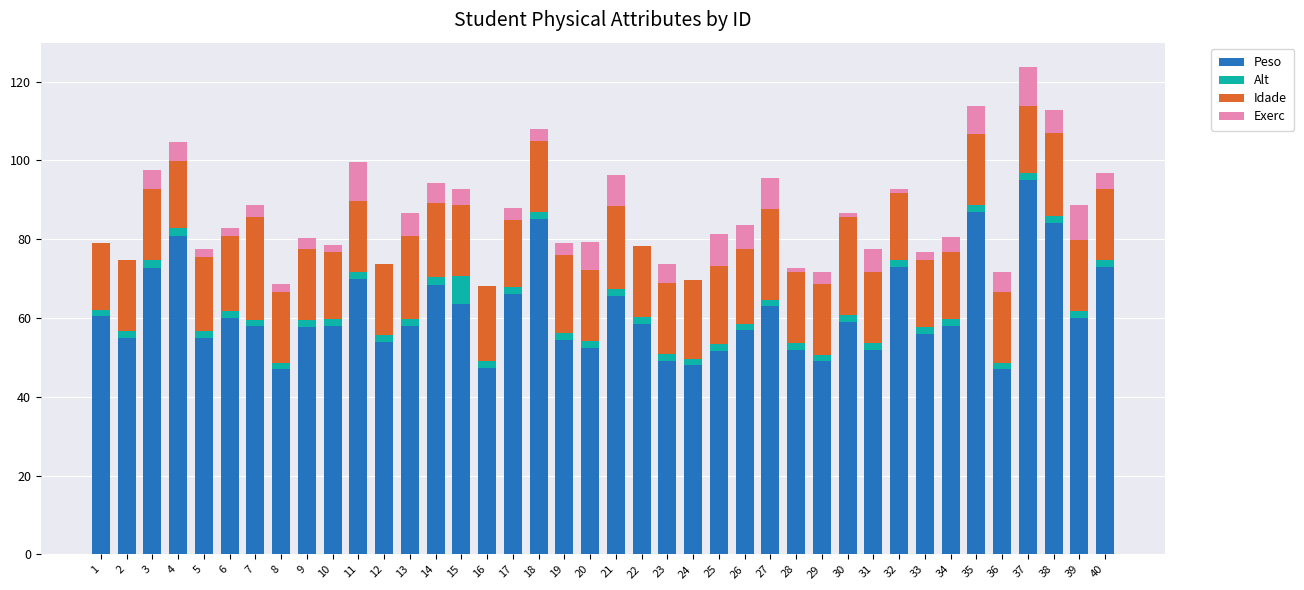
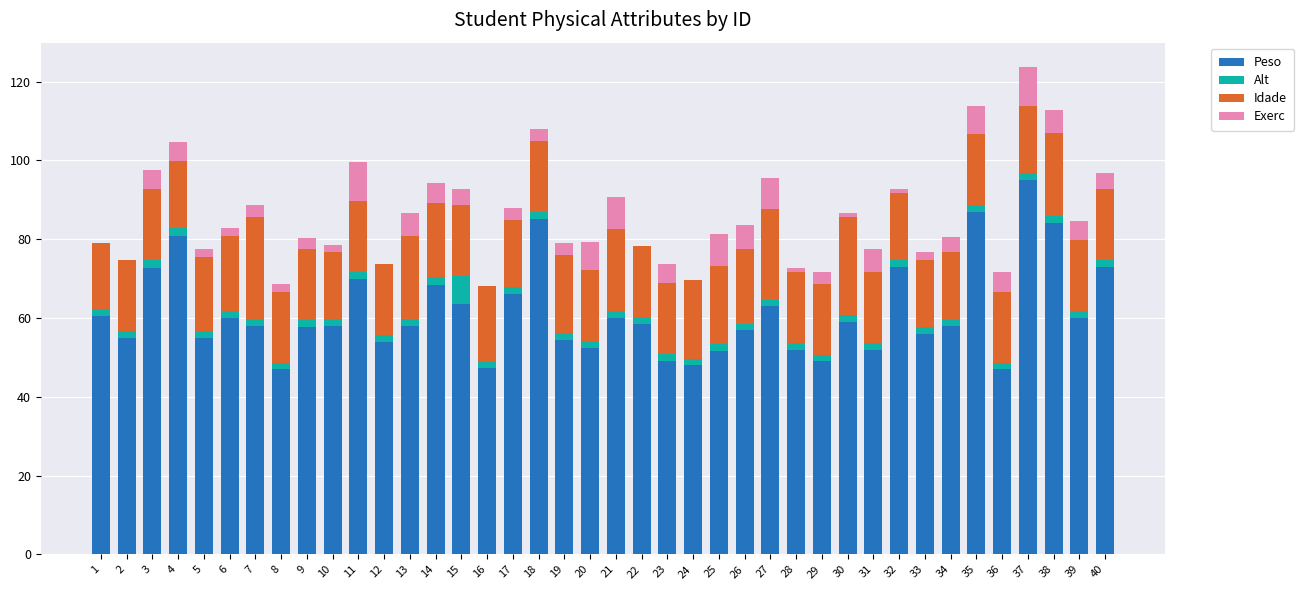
  {
    "Peso": {
      "1": 61,
      "2": 55,
      "3": 73,
      "4": 81,
      "5": 55,
      "6": 60,
      "7": 58,
      "8": 47,
      "9": 58,
      "10": 58,
      "11": 70,
      "12": 54,
      "13": 58,
      "14": 69,
      "15": 64,
      "16": 47,
      "17": 66,
      "18": 85,
      "19": 55,
      "20": 53,
-     "21": 66,
+     "21": 60,
      "22": 59,
      "23": 49,
      "24": 48,
      "25": 52,
      "26": 57,
      "27": 63,
      "28": 52,
      "29": 49,
      "30": 59,
      "31": 52,
      "32": 73,
      "33": 56,
      "34": 58,
      "35": 87,
      "36": 47,
      "37": 95,
      "38": 84,
      "39": 60,
      "40": 73
    },
    "Alt": {
      "1": 2,
      "2": 2,
      "3": 2,
      "4": 2,
      "5": 2,
      "6": 2,
      "7": 2,
      "8": 2,
      "9": 2,
      "10": 2,
      "11": 2,
      "12": 2,
      "13": 2,
      "14": 2,
      "15": 7,
      "16": 2,
      "17": 2,
      "18": 2,
      "19": 2,
      "20": 2,
      "21": 2,
      "22": 2,
      "23": 2,
      "24": 2,
      "25": 2,
      "26": 2,
      "27": 2,
      "28": 2,
      "29": 2,
      "30": 2,
      "31": 2,
      "32": 2,
      "33": 2,
      "34": 2,
      "35": 2,
      "36": 2,
      "37": 2,
      "38": 2,
      "39": 2,
      "40": 2
    },
    "Idade": {
      "1": 17,
      "2": 18,
      "3": 18,
      "4": 17,
      "5": 19,
      "6": 19,
      "7": 26,
      "8": 18,
      "9": 18,
      "10": 17,
      "11": 18,
      "12": 18,
      "13": 21,
      "14": 19,
      "15": 18,
      "16": 19,
      "17": 17,
      "18": 18,
      "19": 20,
      "20": 18,
      "21": 21,
      "22": 18,
      "23": 18,
      "24": 20,
      "25": 20,
      "26": 19,
      "27": 23,
      "28": 18,
      "29": 18,
      "30": 25,
      "31": 18,
      "32": 17,
      "33": 17,
      "34": 17,
      "35": 18,
      "36": 18,
      "37": 17,
      "38": 21,
      "39": 18,
      "40": 18
    },
    "Exerc": {
      "1": 0,
      "2": 0,
      "3": 5,
      "4": 5,
      "5": 2,
      "6": 2,
      "7": 3,
      "8": 2,
      "9": 3,
      "10": 2,
      "11": 10,
      "12": 0,
      "13": 6,
      "14": 5,
      "15": 4,
      "16": 0,
      "17": 3,
      "18": 3,
      "19": 3,
      "20": 7,
      "21": 8,
      "22": 0,
      "23": 5,
      "24": 0,
      "25": 8,
      "26": 6,
      "27": 8,
      "28": 1,
      "29": 3,
      "30": 1,
      "31": 6,
      "32": 1,
      "33": 2,
      "34": 4,
      "35": 7,
      "36": 5,
      "37": 10,
      "38": 6,
-     "39": 9,
+     "39": 5,
      "40": 4
    }
  }
